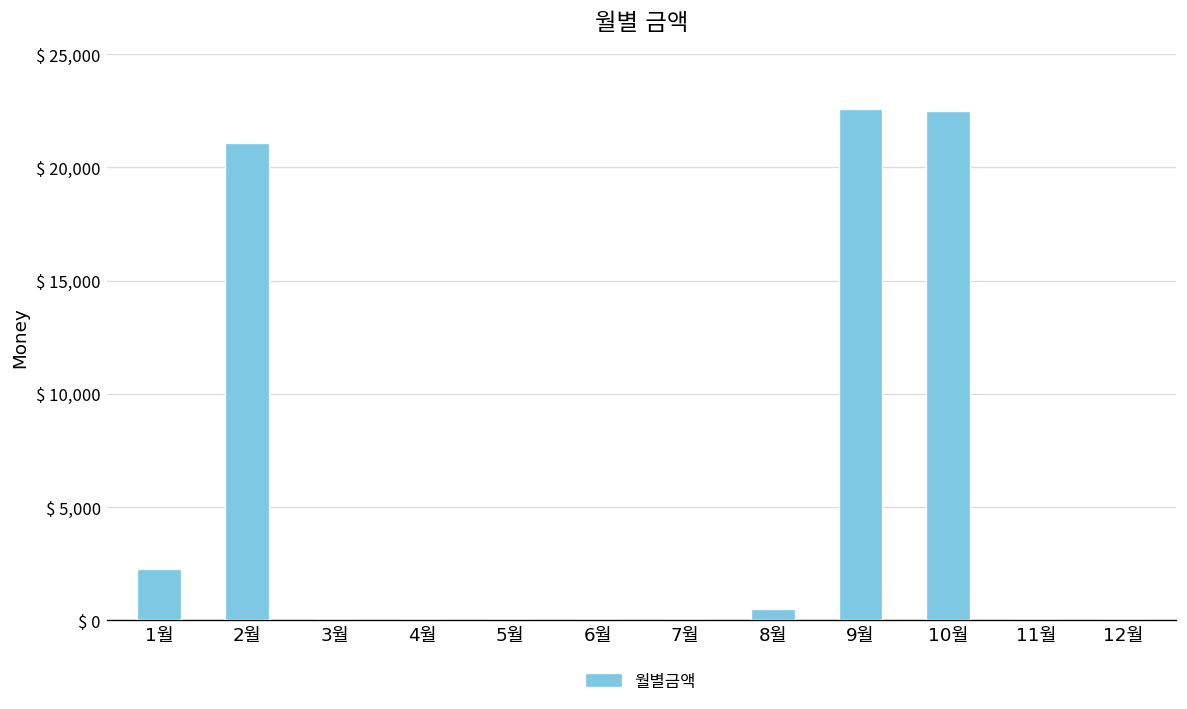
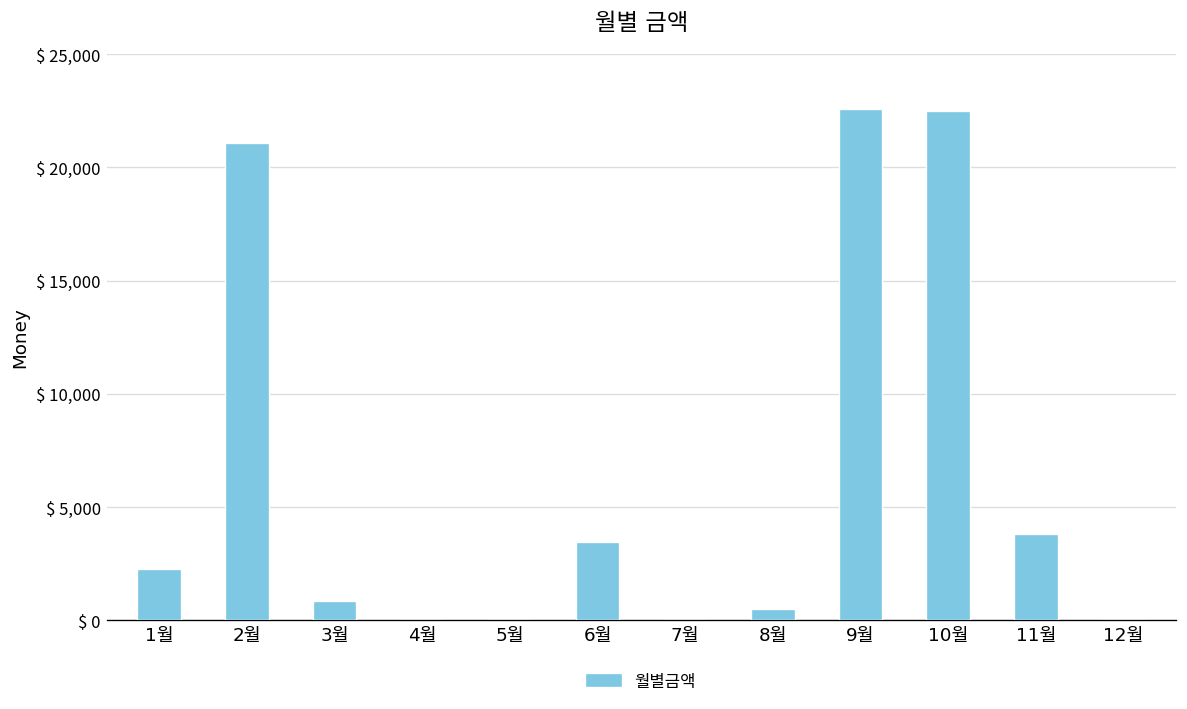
  {
    "1월": "$ 2,300",
    "2월": "$ 21,100",
-   "3월": "$ 0",
+   "3월": "$ 800",
    "4월": "$ 0",
    "5월": "$ 0",
-   "6월": "$ 0",
+   "6월": "$ 3,500",
    "7월": "$ 0",
    "8월": "$ 500",
    "9월": "$ 22,600",
    "10월": "$ 22,500",
-   "11월": "$ 0",
+   "11월": "$ 3,800",
    "12월": "$ 0"
  }
